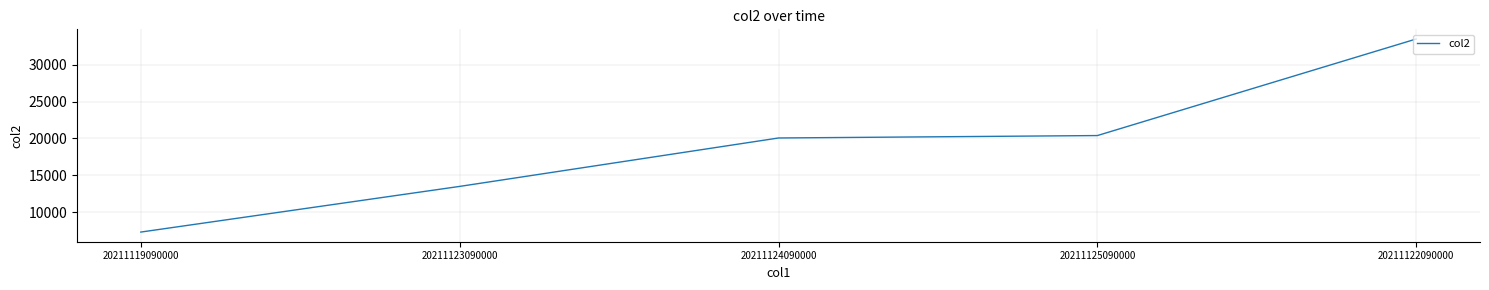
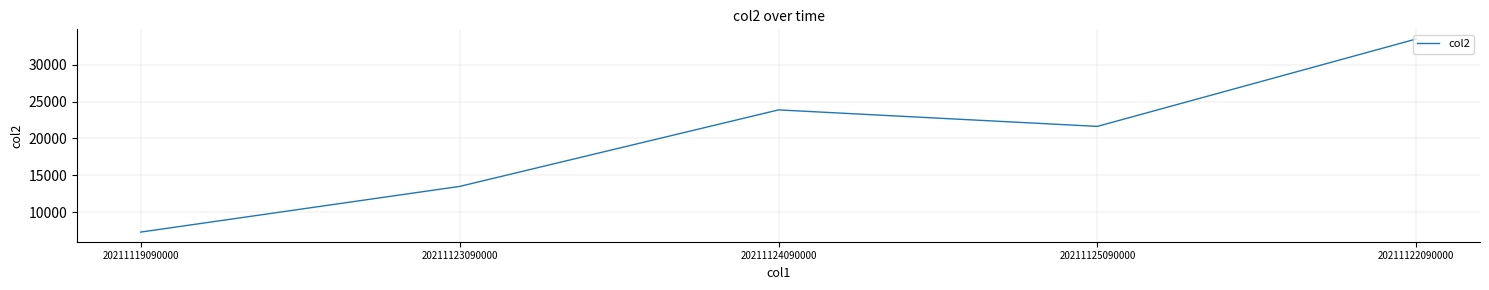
  {
    "20211119090000": 7000,
    "20211123090000": 13000,
-   "20211124090000": 20000,
-   "20211125090000": 20000
+   "20211124090000": 24000,
+   "20211125090000": 22000
  }
